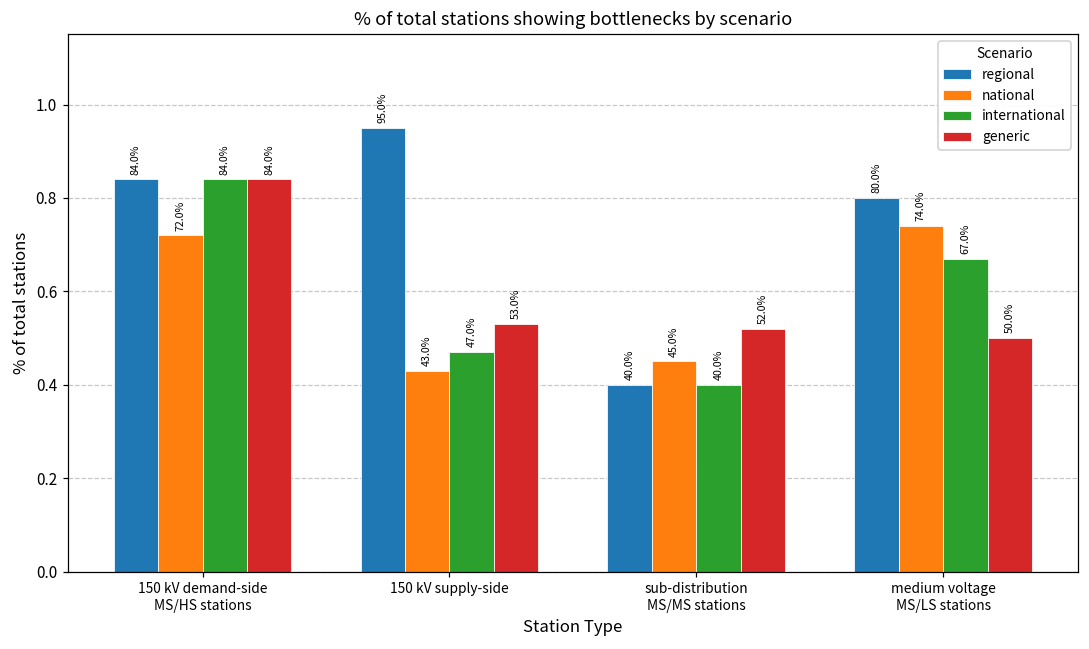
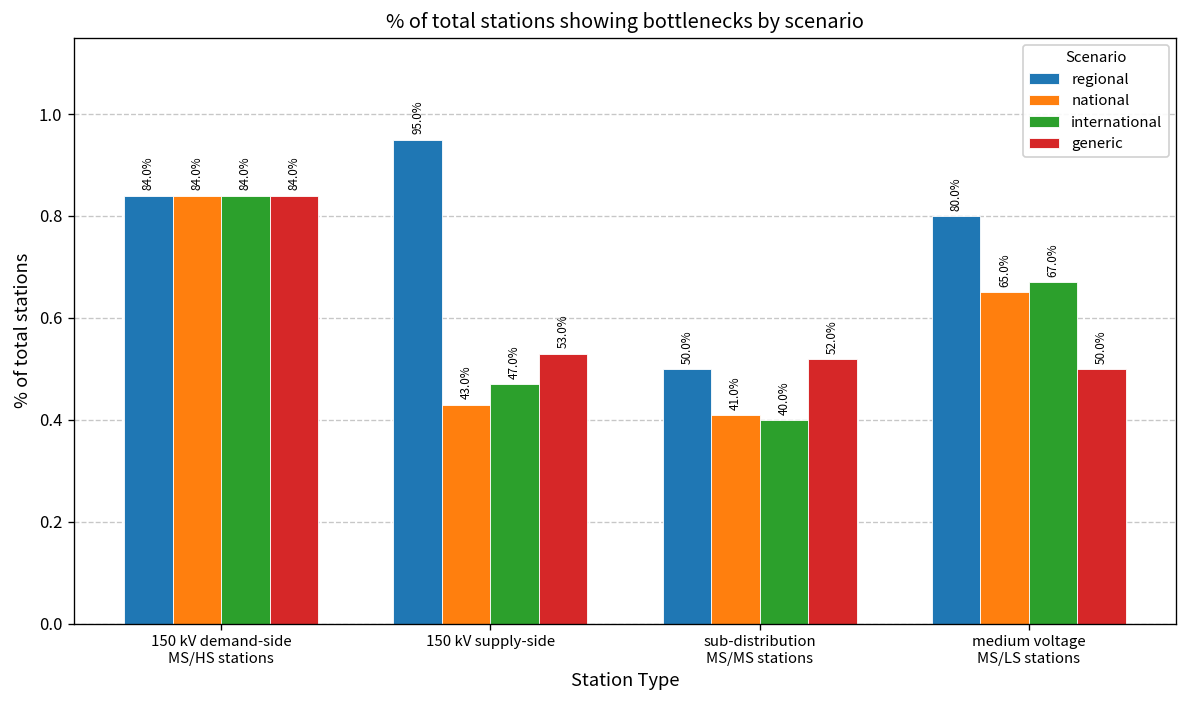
  {
    "regional": {
      "150 kV demand-side MS/HS stations": "84.0%",
      "150 kV supply-side": "95.0%",
-     "sub-distribution MS/MS stations": "40.0%",
+     "sub-distribution MS/MS stations": "50.0%",
      "medium voltage MS/LS stations": "80.0%"
    },
    "national": {
-     "150 kV demand-side MS/HS stations": "72.0%",
+     "150 kV demand-side MS/HS stations": "84.0%",
      "150 kV supply-side": "43.0%",
-     "sub-distribution MS/MS stations": "45.0%",
-     "medium voltage MS/LS stations": "74.0%"
+     "sub-distribution MS/MS stations": "41.0%",
+     "medium voltage MS/LS stations": "65.0%"
    },
    "international": {
      "150 kV demand-side MS/HS stations": "84.0%",
      "150 kV supply-side": "47.0%",
      "sub-distribution MS/MS stations": "40.0%",
      "medium voltage MS/LS stations": "67.0%"
    },
    "generic": {
      "150 kV demand-side MS/HS stations": "84.0%",
      "150 kV supply-side": "53.0%",
      "sub-distribution MS/MS stations": "52.0%",
      "medium voltage MS/LS stations": "50.0%"
    }
  }
